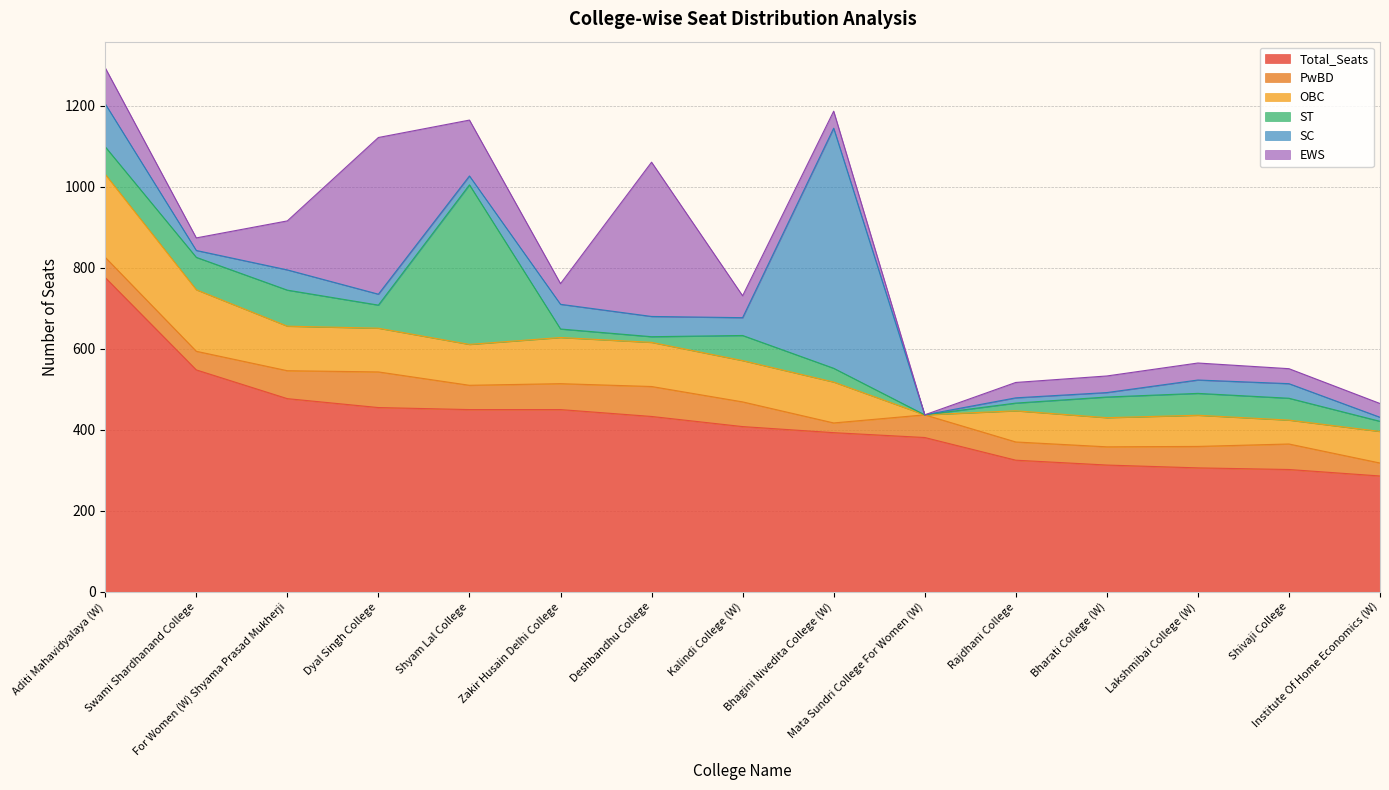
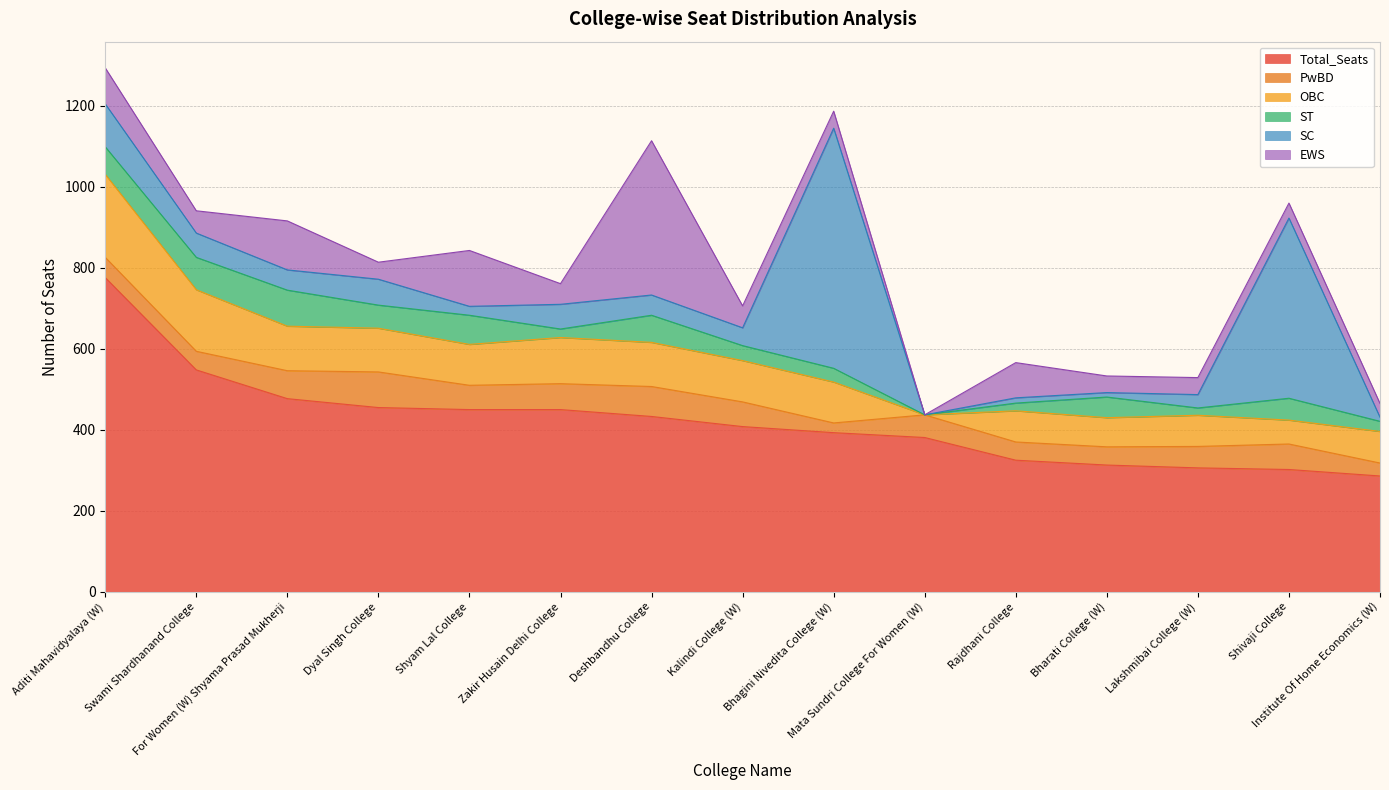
  {
    "ST": {
      "Aditi Mahavidyalaya (W)": 70,
      "Swami Shardhanand College": 80,
      "For Women (W) Shyama Prasad Mukherji": 90,
      "Dyal Singh College": 60,
-     "Shyam Lal College": 390,
+     "Shyam Lal College": 70,
      "Zakir Husain Delhi College": 20,
-     "Deshbandhu College": 10,
-     "Kalindi College (W)": 60,
+     "Deshbandhu College": 70,
+     "Kalindi College (W)": 40,
      "Bhagini Nivedita College (W)": 30,
      "Rajdhani College": 20,
      "Bharati College (W)": 50,
-     "Lakshmibai College (W)": 50,
+     "Lakshmibai College (W)": 20,
      "Shivaji College": 50,
      "Institute Of Home Economics (W)": 30
    },
    "SC": {
      "Aditi Mahavidyalaya (W)": 110,
-     "Swami Shardhanand College": 20,
+     "Swami Shardhanand College": 60,
      "For Women (W) Shyama Prasad Mukherji": 50,
-     "Dyal Singh College": 30,
+     "Dyal Singh College": 60,
      "Shyam Lal College": 20,
      "Zakir Husain Delhi College": 60,
      "Deshbandhu College": 50,
      "Kalindi College (W)": 40,
      "Bhagini Nivedita College (W)": 590,
      "Rajdhani College": 10,
      "Bharati College (W)": 10,
      "Lakshmibai College (W)": 30,
-     "Shivaji College": 40,
+     "Shivaji College": 450,
      "Institute Of Home Economics (W)": 10
    },
    "EWS": {
      "Aditi Mahavidyalaya (W)": 90,
-     "Swami Shardhanand College": 30,
+     "Swami Shardhanand College": 60,
      "For Women (W) Shyama Prasad Mukherji": 120,
-     "Dyal Singh College": 390,
+     "Dyal Singh College": 40,
      "Shyam Lal College": 140,
      "Zakir Husain Delhi College": 50,
      "Deshbandhu College": 380,
      "Kalindi College (W)": 50,
      "Bhagini Nivedita College (W)": 40,
-     "Rajdhani College": 40,
+     "Rajdhani College": 90,
      "Bharati College (W)": 40,
      "Lakshmibai College (W)": 40,
      "Shivaji College": 40,
      "Institute Of Home Economics (W)": 30
    }
  }
